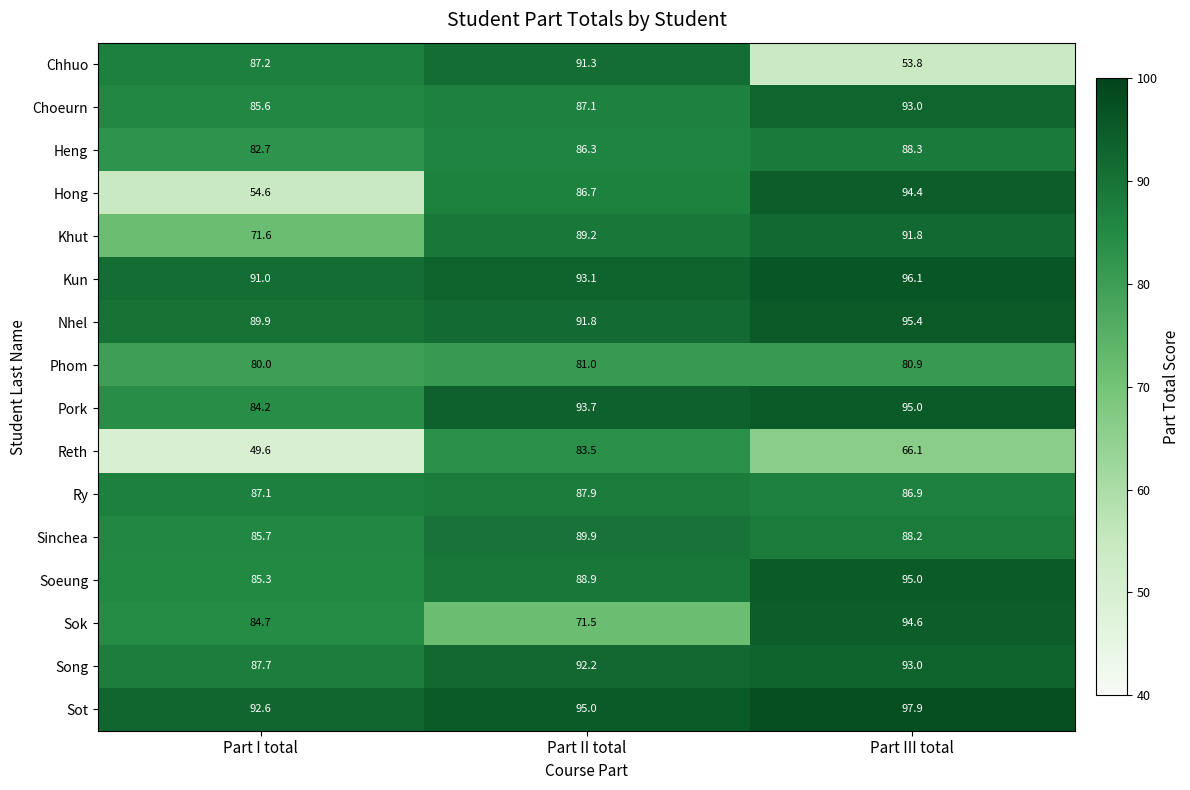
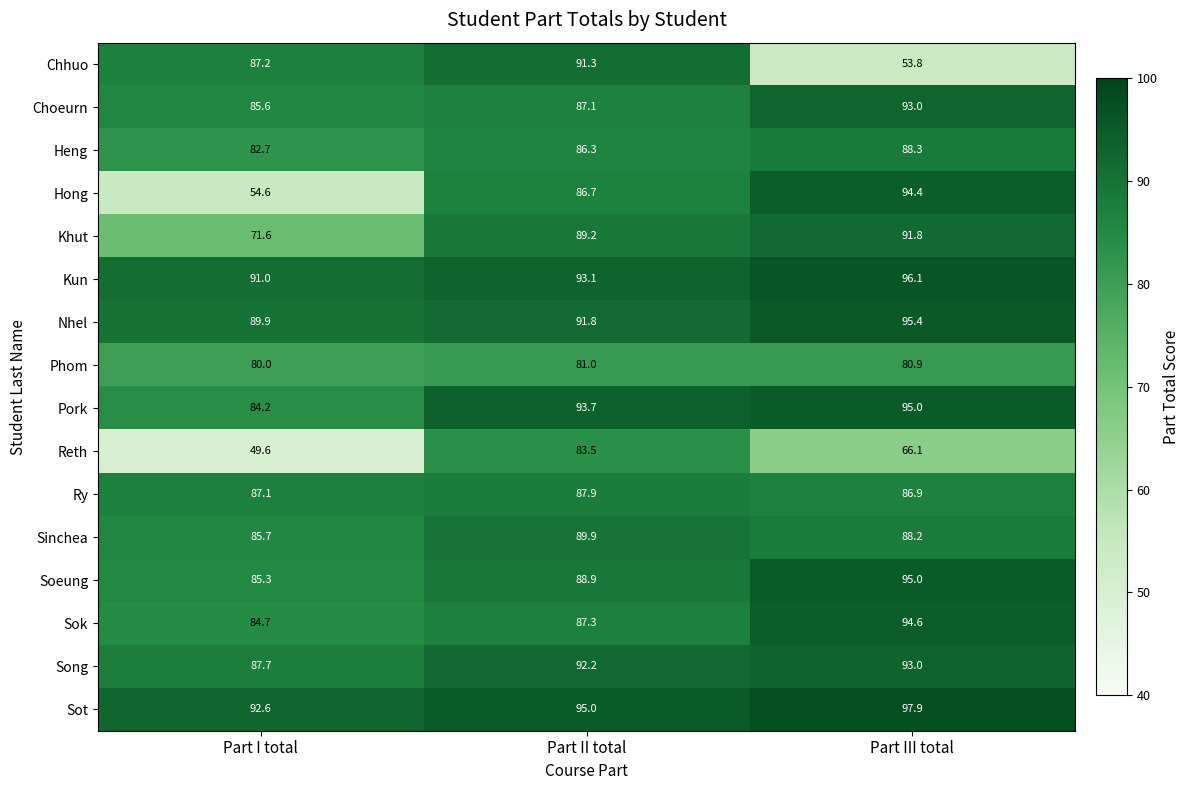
  {
    "Chhuo": {
      "Part I total": 87.2,
      "Part II total": 91.3,
      "Part III total": 53.8
    },
    "Choeurn": {
      "Part I total": 85.6,
      "Part II total": 87.1,
      "Part III total": 93.0
    },
    "Heng": {
      "Part I total": 82.7,
      "Part II total": 86.3,
      "Part III total": 88.3
    },
    "Hong": {
      "Part I total": 54.6,
      "Part II total": 86.7,
      "Part III total": 94.4
    },
    "Khut": {
      "Part I total": 71.6,
      "Part II total": 89.2,
      "Part III total": 91.8
    },
    "Kun": {
      "Part I total": 91.0,
      "Part II total": 93.1,
      "Part III total": 96.1
    },
    "Nhel": {
      "Part I total": 89.9,
      "Part II total": 91.8,
      "Part III total": 95.4
    },
    "Phom": {
      "Part I total": 80.0,
      "Part II total": 81.0,
      "Part III total": 80.9
    },
    "Pork": {
      "Part I total": 84.2,
      "Part II total": 93.7,
      "Part III total": 95.0
    },
    "Reth": {
      "Part I total": 49.6,
      "Part II total": 83.5,
      "Part III total": 66.1
    },
    "Ry": {
      "Part I total": 87.1,
      "Part II total": 87.9,
      "Part III total": 86.9
    },
    "Sinchea": {
      "Part I total": 85.7,
      "Part II total": 89.9,
      "Part III total": 88.2
    },
    "Soeung": {
      "Part I total": 85.3,
      "Part II total": 88.9,
      "Part III total": 95.0
    },
    "Sok": {
      "Part I total": 84.7,
-     "Part II total": 71.5,
+     "Part II total": 87.3,
      "Part III total": 94.6
    },
    "Song": {
      "Part I total": 87.7,
      "Part II total": 92.2,
      "Part III total": 93.0
    },
    "Sot": {
      "Part I total": 92.6,
      "Part II total": 95.0,
      "Part III total": 97.9
    }
  }
